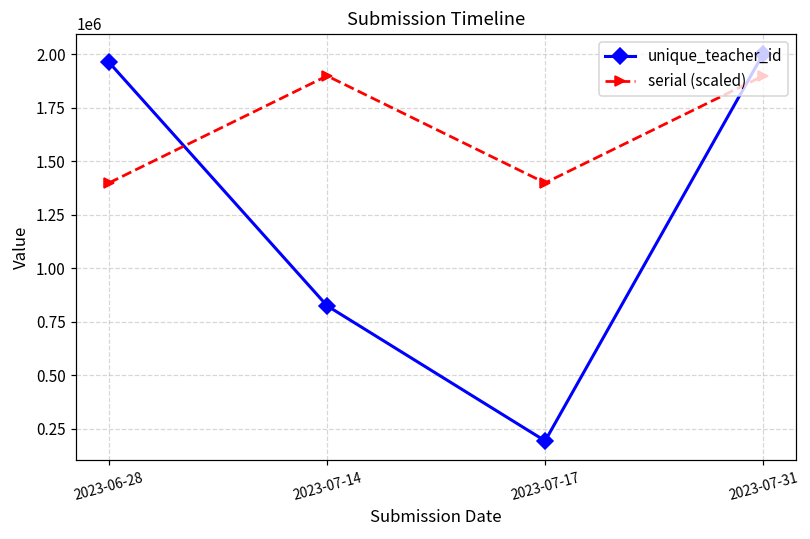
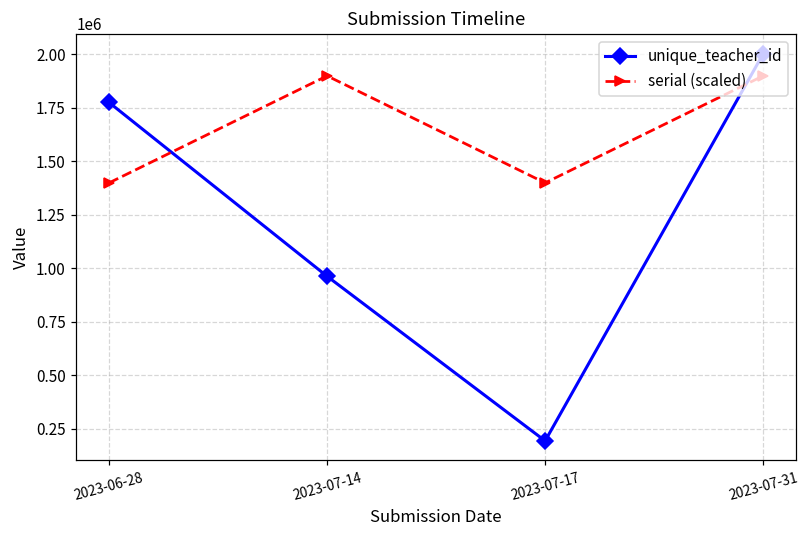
  {
    "unique_teacher_id": {
-     "2023-06-28": 1960000,
-     "2023-07-14": 830000,
+     "2023-06-28": 1780000,
+     "2023-07-14": 960000,
      "2023-07-17": 190000
    },
    "serial (scaled)": {
      "2023-06-28": 1400000,
      "2023-07-14": 1900000,
      "2023-07-17": 1400000
    }
  }
